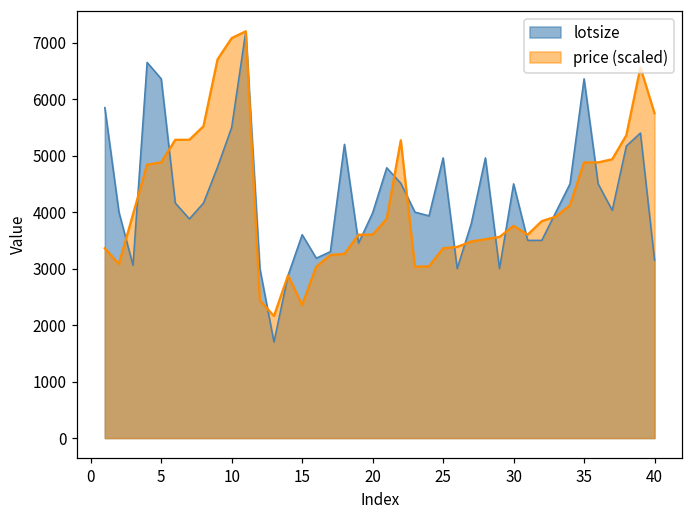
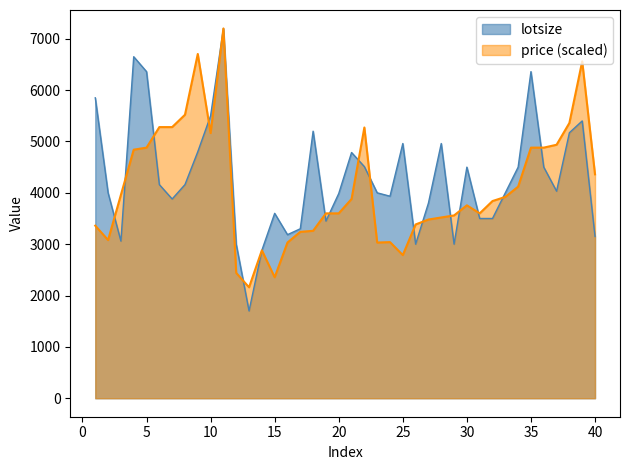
  {
    "lotsize": {
      "5": 6400,
      "10": 5500,
      "15": 3600,
      "20": 4000,
      "25": 5000,
      "30": 4500,
      "35": 6400,
      "40": 3200
    },
    "price (scaled)": {
      "5": 4900,
-     "10": 7100,
+     "10": 5200,
      "15": 2400,
      "20": 3600,
-     "25": 3400,
+     "25": 2800,
      "30": 3800,
      "35": 4900,
-     "40": 5800
+     "40": 4400
    }
  }
